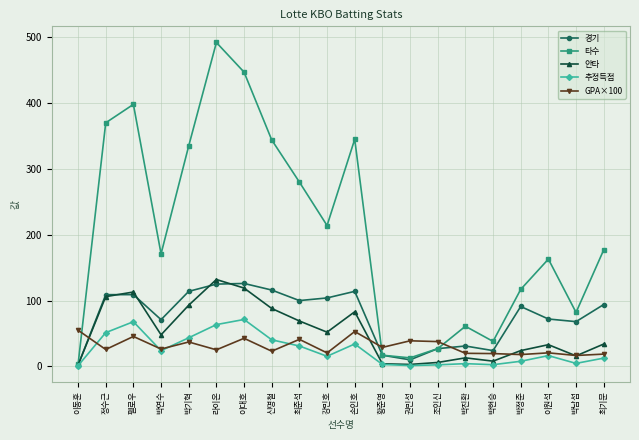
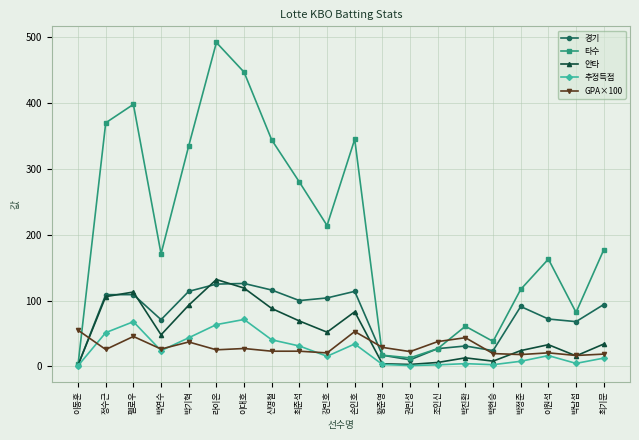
  {
    "GPA×100": {
      "이동훈": 60,
      "정수근": 30,
      "펠로우": 50,
      "박기혁": 40,
      "라이온": 30,
-     "이대호": 40,
+     "이대호": 30,
      "신명철": 20,
-     "최준석": 40,
+     "최준석": 20,
      "강민호": 20,
      "손인호": 50,
      "황준영": 30,
-     "권민성": 40,
+     "권민성": 20,
      "조인신": 40,
-     "박진환": 20,
+     "박진환": 40,
      "박현승": 20,
      "박정준": 20,
      "이원석": 20,
      "최기문": 20
    }
  }
